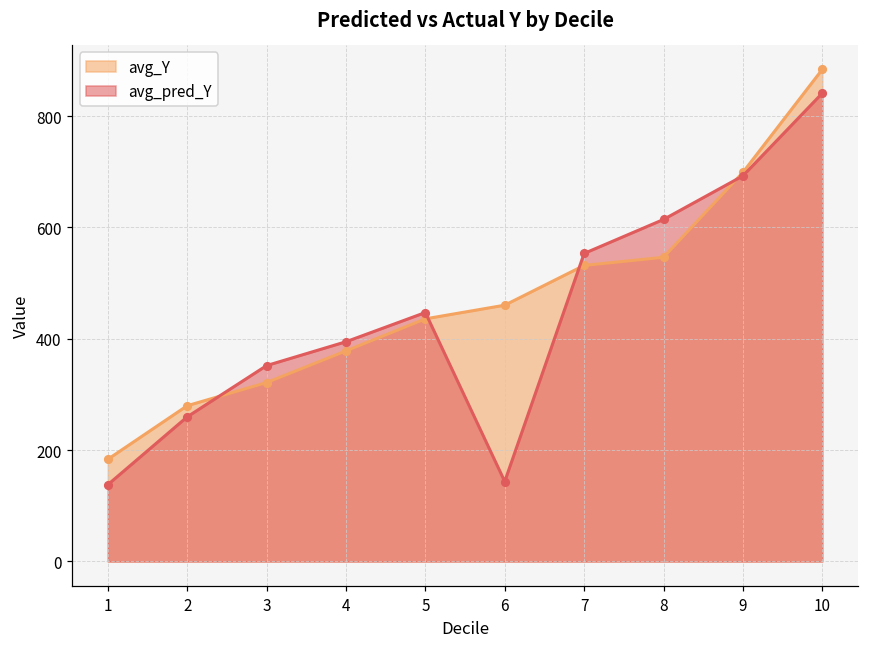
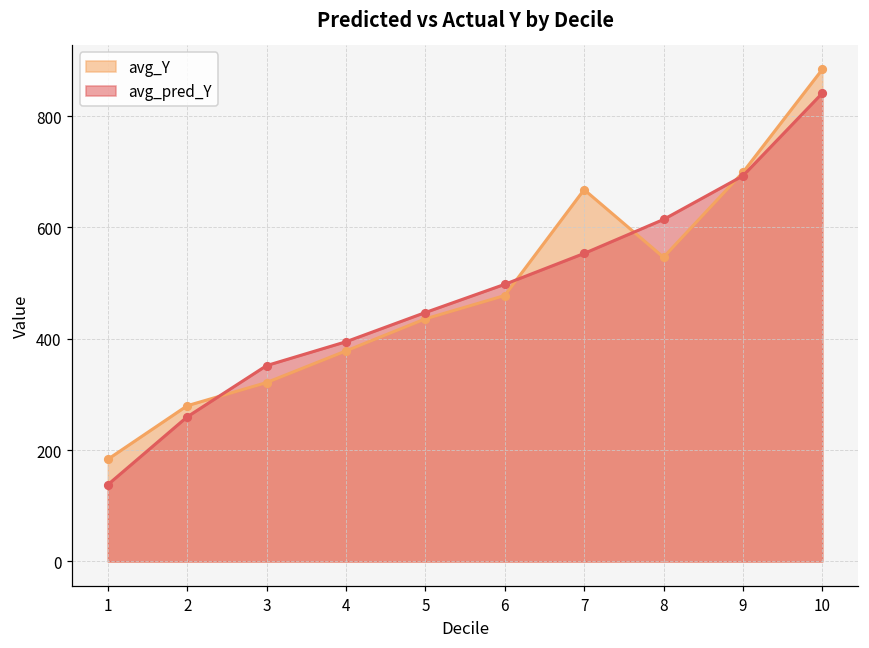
  {
    "avg_Y": {
      "1": 180,
      "2": 280,
      "3": 320,
      "4": 380,
      "5": 440,
-     "6": 460,
-     "7": 530,
+     "6": 480,
+     "7": 670,
      "8": 550,
      "9": 700,
      "10": 880
    },
    "avg_pred_Y": {
      "1": 140,
      "2": 260,
      "3": 350,
      "4": 390,
      "5": 450,
-     "6": 140,
+     "6": 500,
      "7": 550,
      "8": 610,
      "9": 690,
      "10": 840
    }
  }
